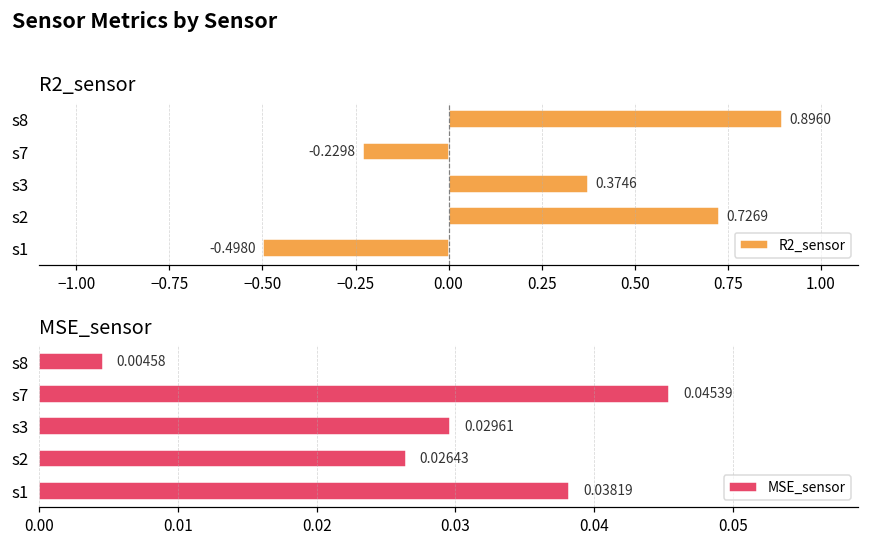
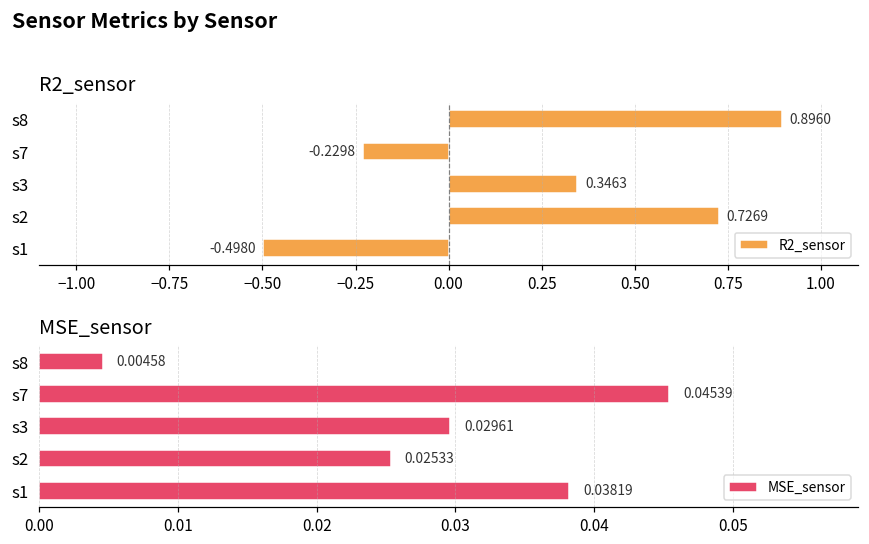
  {
    "R2_sensor": {
      "s8": 0.8960,
      "s7": -0.2298,
-     "s3": 0.3746,
+     "s3": 0.3463,
      "s2": 0.7269,
      "s1": -0.4980
    },
    "MSE_sensor": {
      "s8": 0.00458,
      "s7": 0.04539,
      "s3": 0.02961,
-     "s2": 0.02643,
+     "s2": 0.02533,
      "s1": 0.03819
    }
  }
